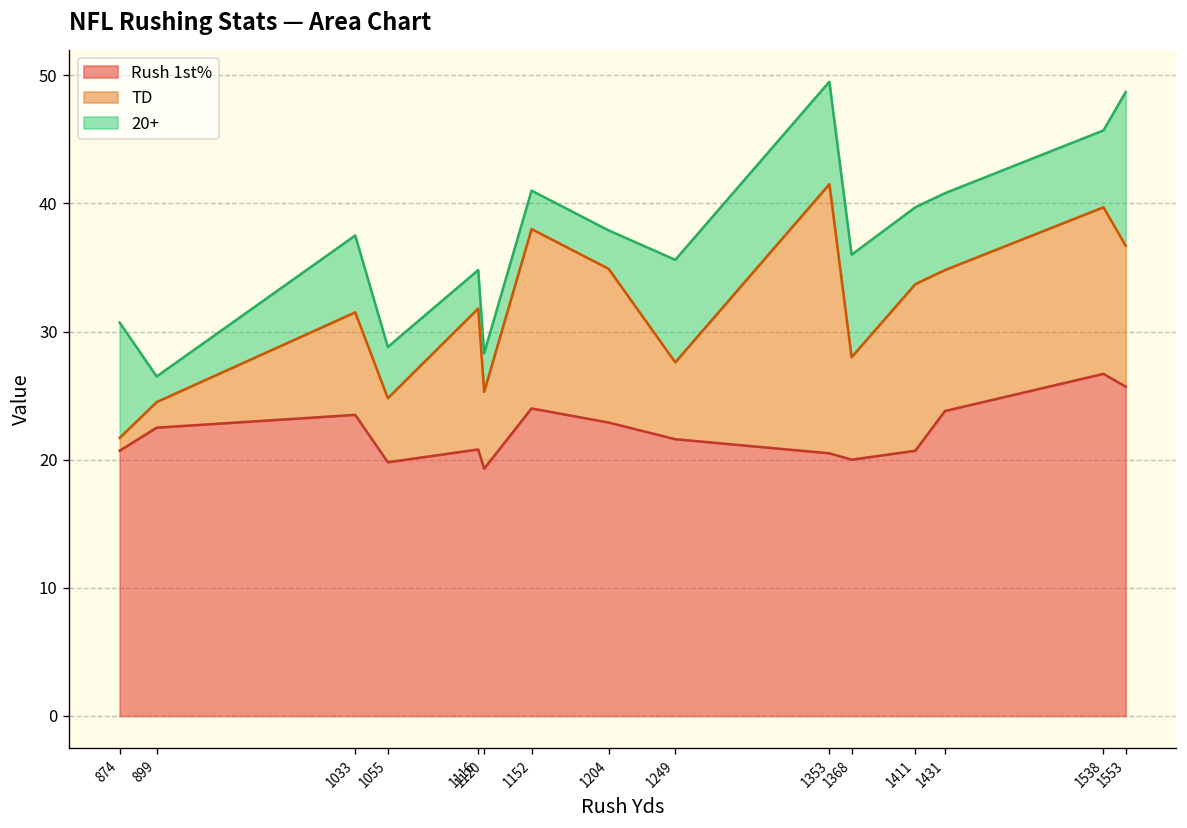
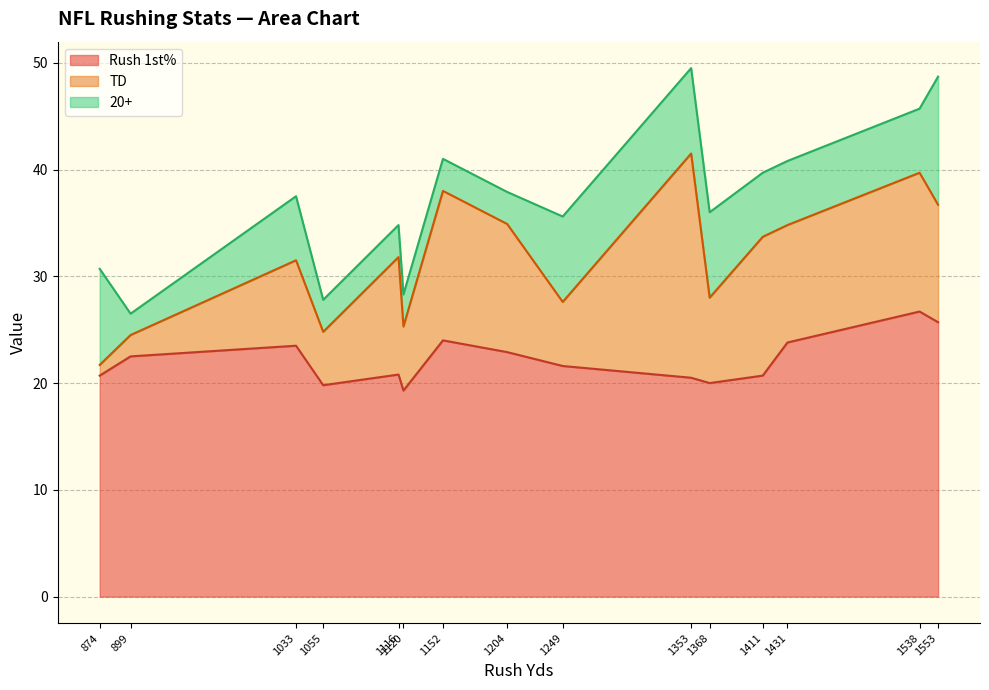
  {
    "20+": {
      "874": 9,
      "899": 2,
      "1033": 6,
-     "1055": 4,
+     "1055": 3,
      "1116": 3,
      "1120": 3,
      "1152": 3,
      "1204": 3,
      "1249": 8,
      "1353": 8,
      "1368": 8,
      "1411": 6,
      "1431": 6,
      "1538": 6,
      "1553": 12
    }
  }
